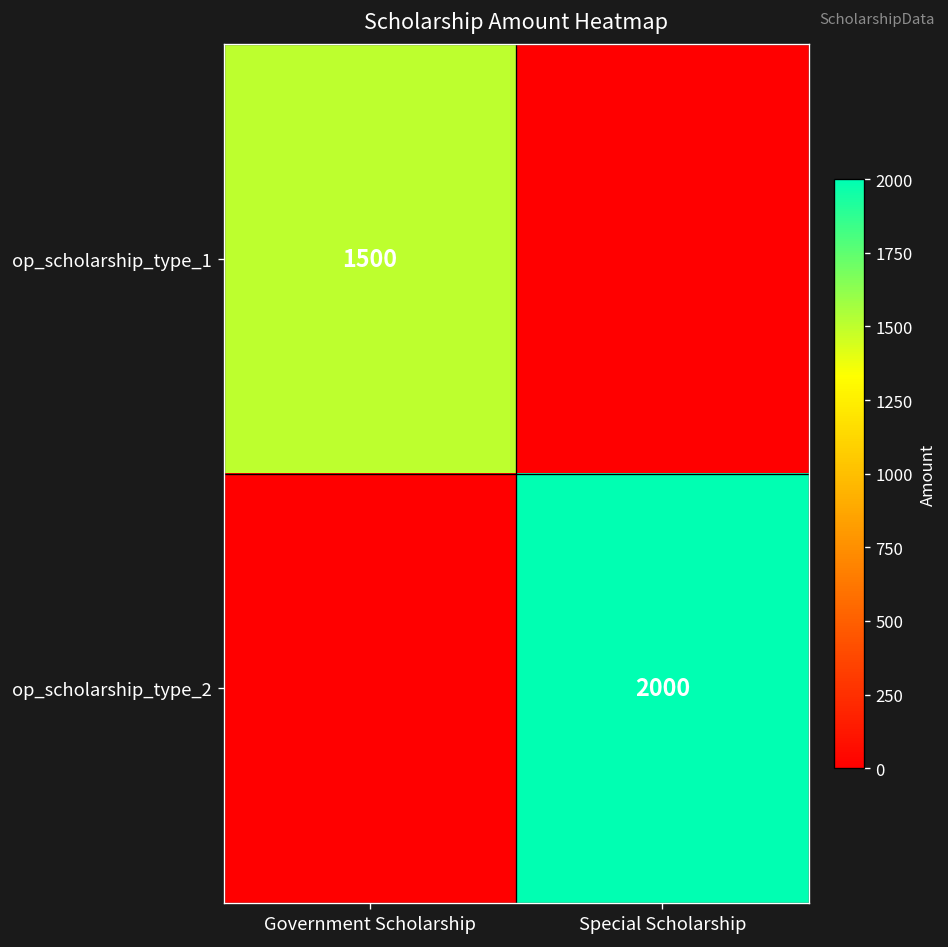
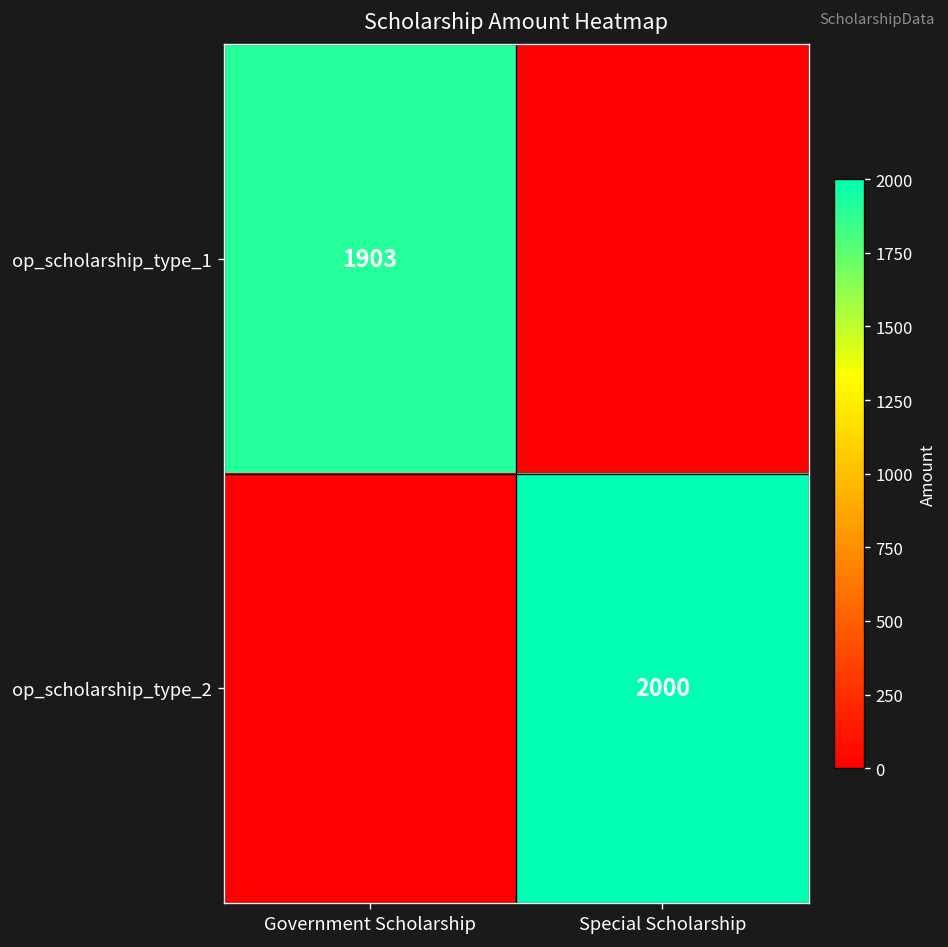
  {
    "op_scholarship_type_1": {
-     "Government Scholarship": 1500
+     "Government Scholarship": 1903
    },
    "op_scholarship_type_2": {
      "Special Scholarship": 2000
    }
  }
